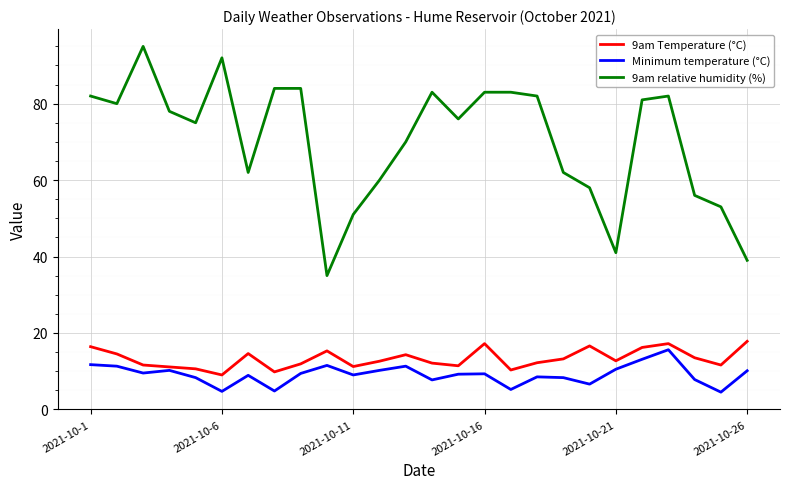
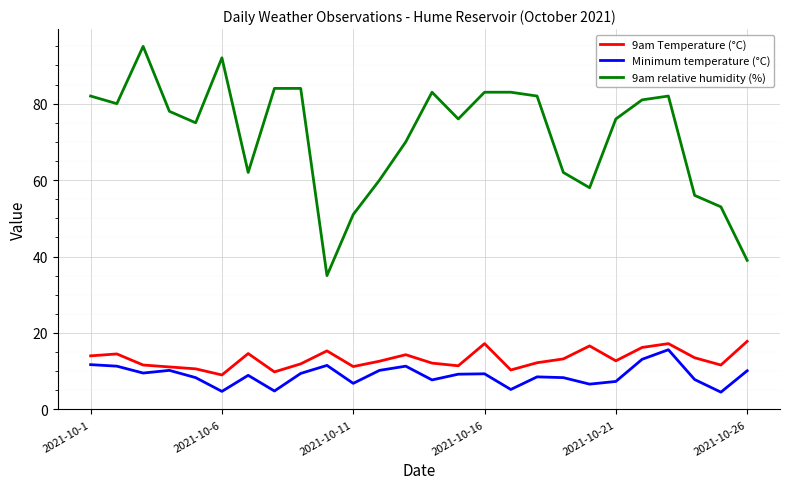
  {
    "9am Temperature (°C)": {
-     "2021-10-1": 16,
+     "2021-10-1": 14,
      "2021-10-6": 9,
      "2021-10-11": 11,
      "2021-10-16": 17,
      "2021-10-21": 13,
      "2021-10-26": 18
    },
    "Minimum temperature (°C)": {
      "2021-10-1": 12,
      "2021-10-6": 5,
-     "2021-10-11": 9,
+     "2021-10-11": 7,
      "2021-10-16": 9,
-     "2021-10-21": 11,
+     "2021-10-21": 7,
      "2021-10-26": 10
    },
    "9am relative humidity (%)": {
      "2021-10-1": 82,
      "2021-10-6": 92,
      "2021-10-11": 51,
      "2021-10-16": 83,
-     "2021-10-21": 41,
+     "2021-10-21": 76,
      "2021-10-26": 39
    }
  }
